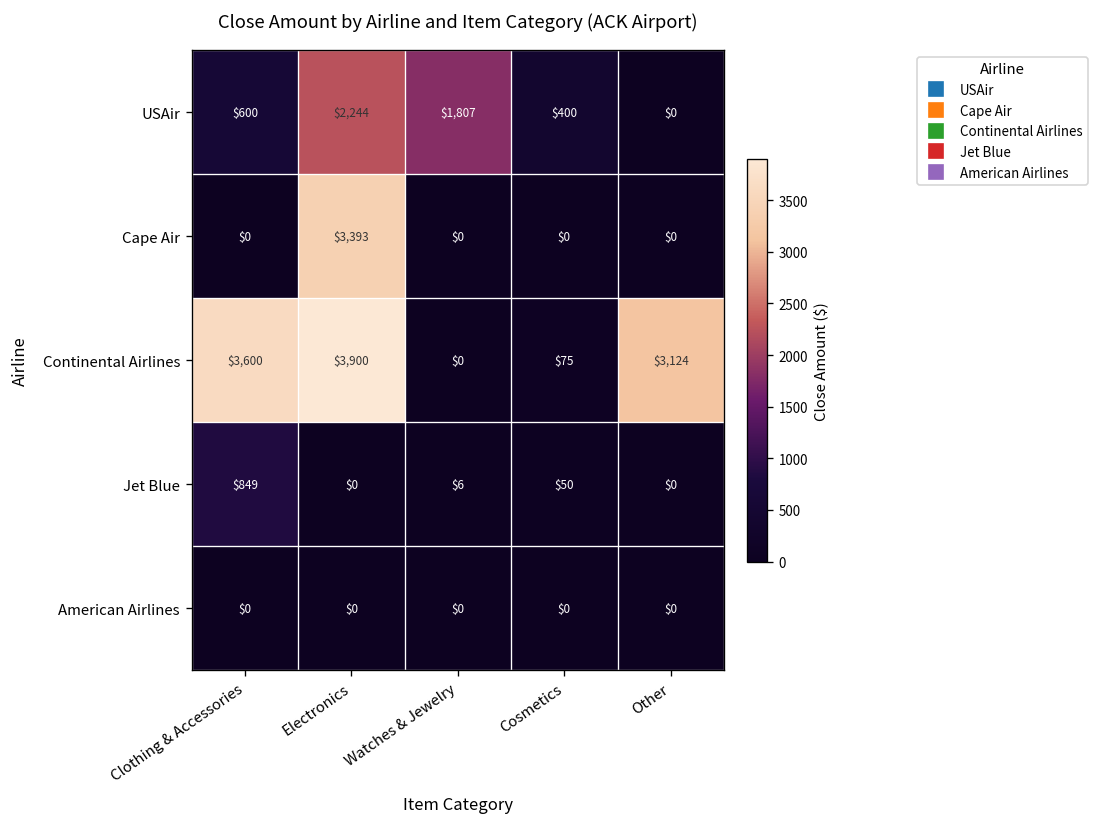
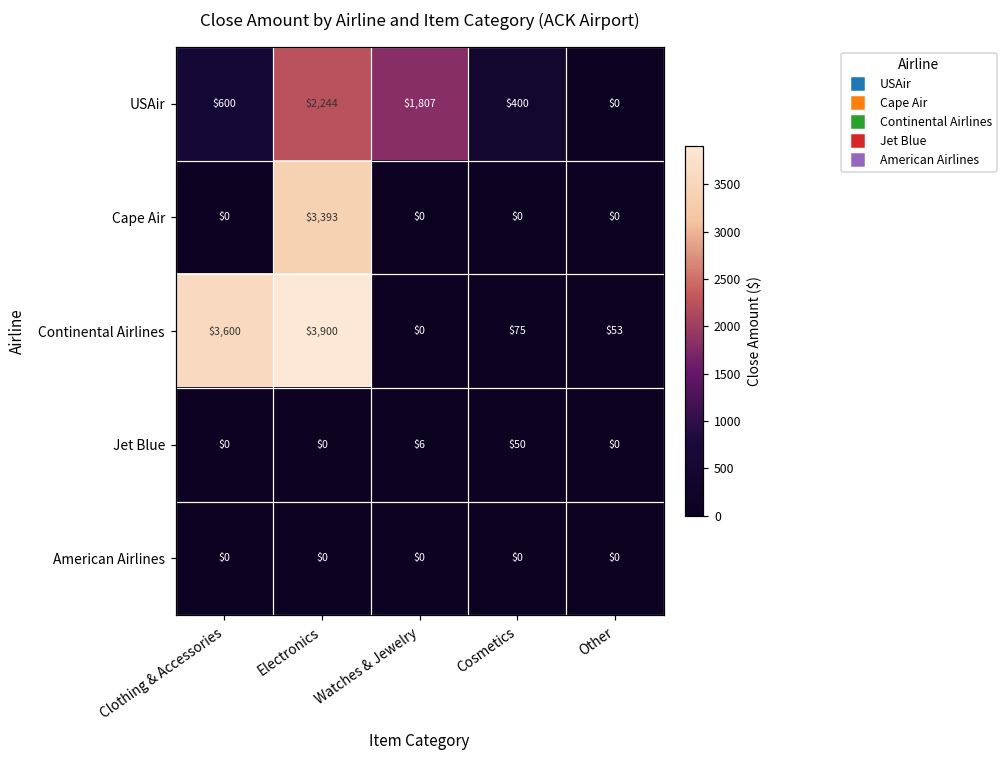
  {
    "USAir": {
      "Clothing & Accessories": "$600",
      "Electronics": "$2,244",
      "Watches & Jewelry": "$1,807",
      "Cosmetics": "$400",
      "Other": "$0"
    },
    "Cape Air": {
      "Clothing & Accessories": "$0",
      "Electronics": "$3,393",
      "Watches & Jewelry": "$0",
      "Cosmetics": "$0",
      "Other": "$0"
    },
    "Continental Airlines": {
      "Clothing & Accessories": "$3,600",
      "Electronics": "$3,900",
      "Watches & Jewelry": "$0",
      "Cosmetics": "$75",
-     "Other": "$3,124"
+     "Other": "$53"
    },
    "Jet Blue": {
-     "Clothing & Accessories": "$849",
+     "Clothing & Accessories": "$0",
      "Electronics": "$0",
      "Watches & Jewelry": "$6",
      "Cosmetics": "$50",
      "Other": "$0"
    },
    "American Airlines": {
      "Clothing & Accessories": "$0",
      "Electronics": "$0",
      "Watches & Jewelry": "$0",
      "Cosmetics": "$0",
      "Other": "$0"
    }
  }
